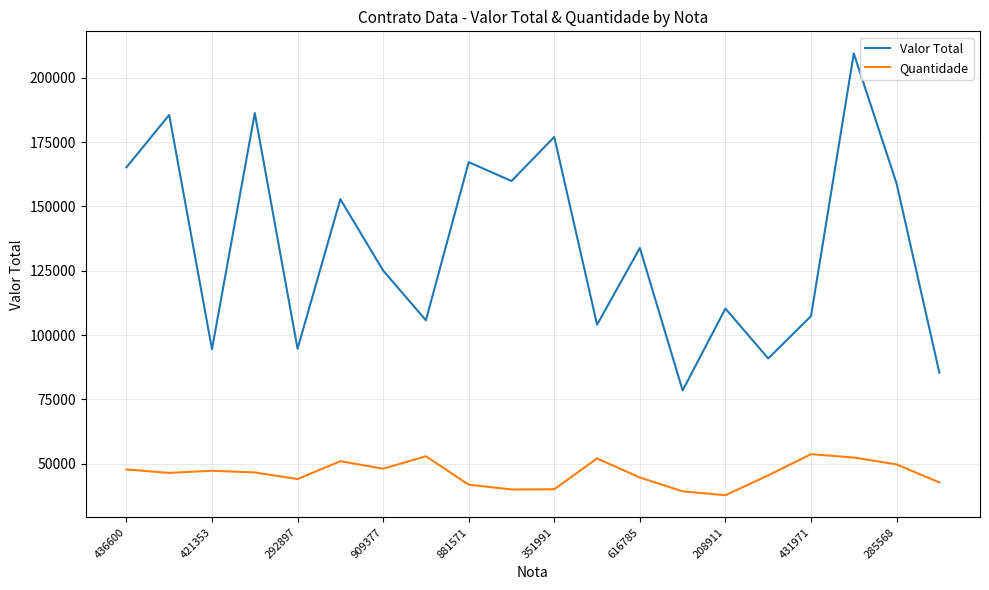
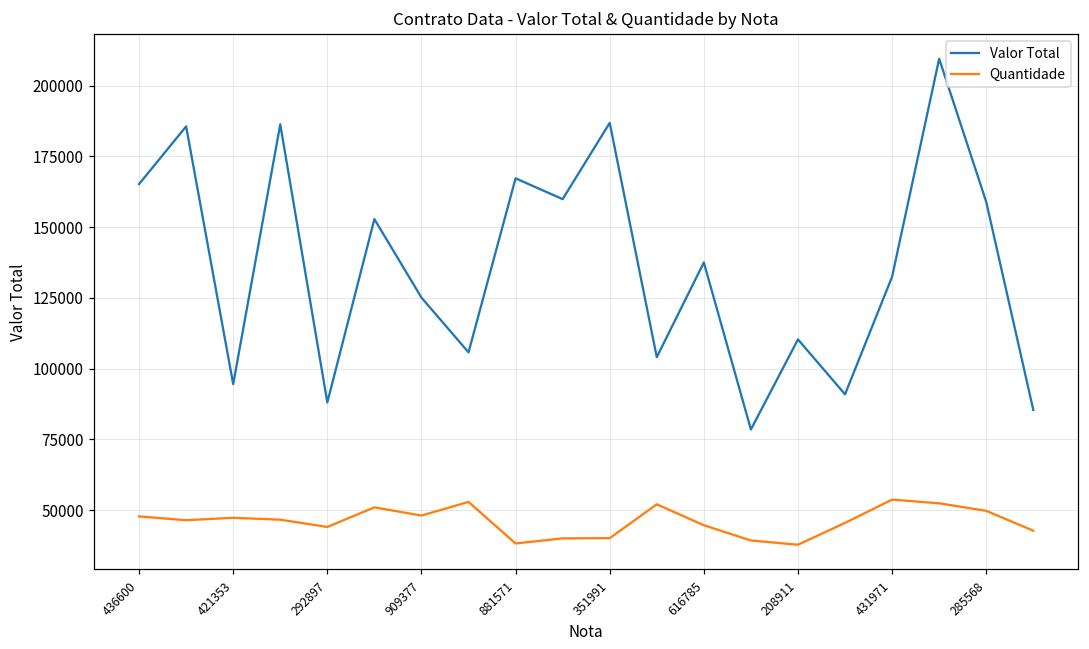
  {
    "Valor Total": {
      "436600": 165000,
      "421353": 95000,
-     "292897": 95000,
+     "292897": 88000,
      "909377": 125000,
      "881571": 167000,
-     "351991": 177000,
-     "616785": 134000,
+     "351991": 187000,
+     "616785": 138000,
      "208911": 110000,
-     "431971": 107000,
+     "431971": 132000,
      "285568": 159000
    },
    "Quantidade": {
      "436600": 48000,
      "421353": 47000,
      "292897": 44000,
      "909377": 48000,
-     "881571": 42000,
+     "881571": 38000,
      "351991": 40000,
      "616785": 45000,
      "208911": 38000,
      "431971": 54000,
      "285568": 50000
    }
  }
